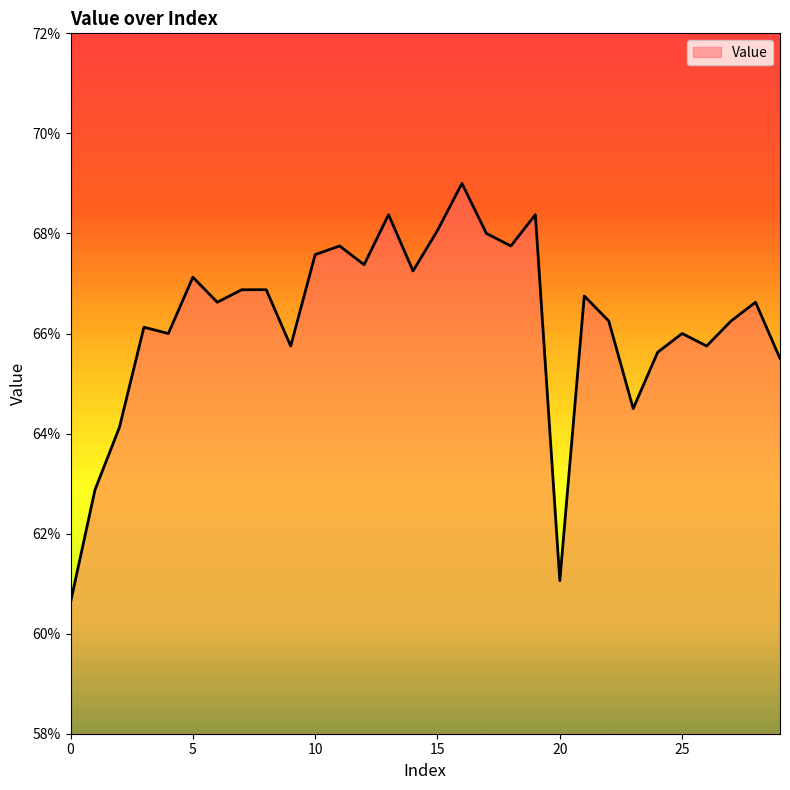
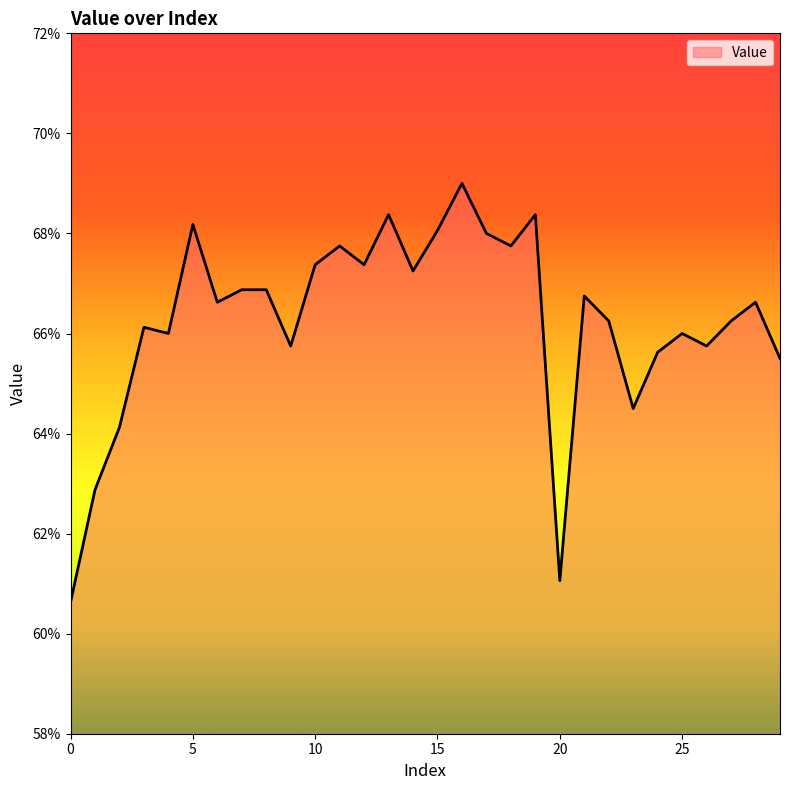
  {
    "0": "60.6%",
-   "5": "67.1%",
-   "10": "67.6%",
+   "5": "68.2%",
+   "10": "67.4%",
    "15": "68.1%",
    "20": "61.1%",
    "25": "66.0%"
  }
